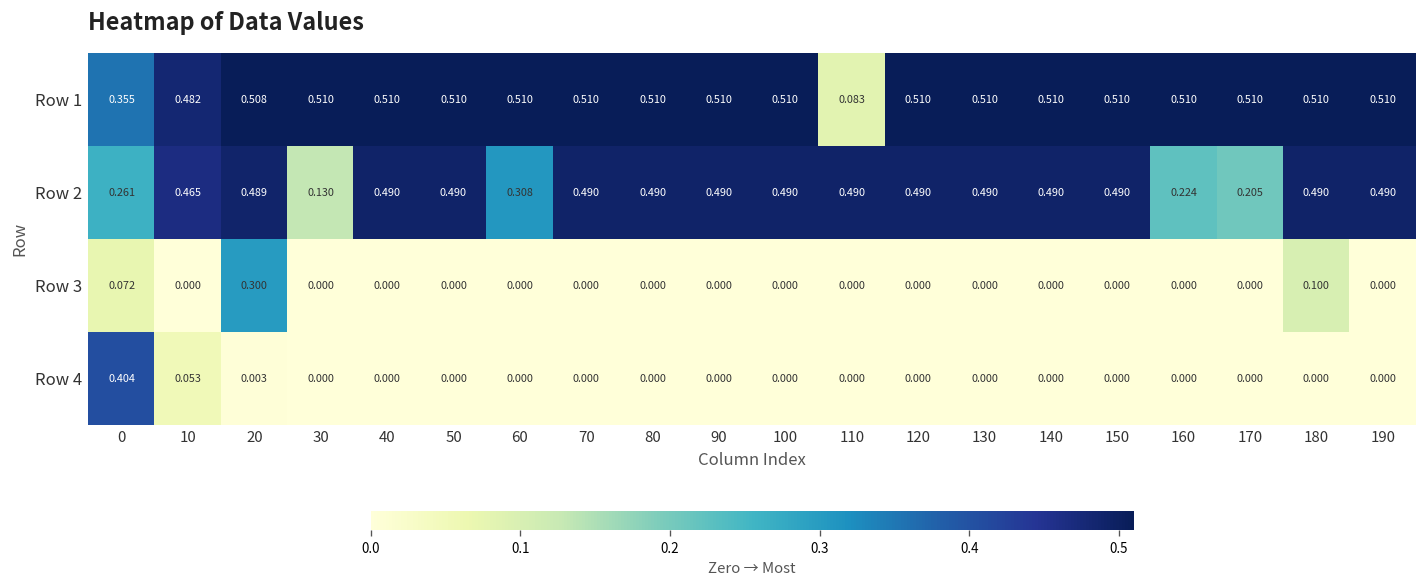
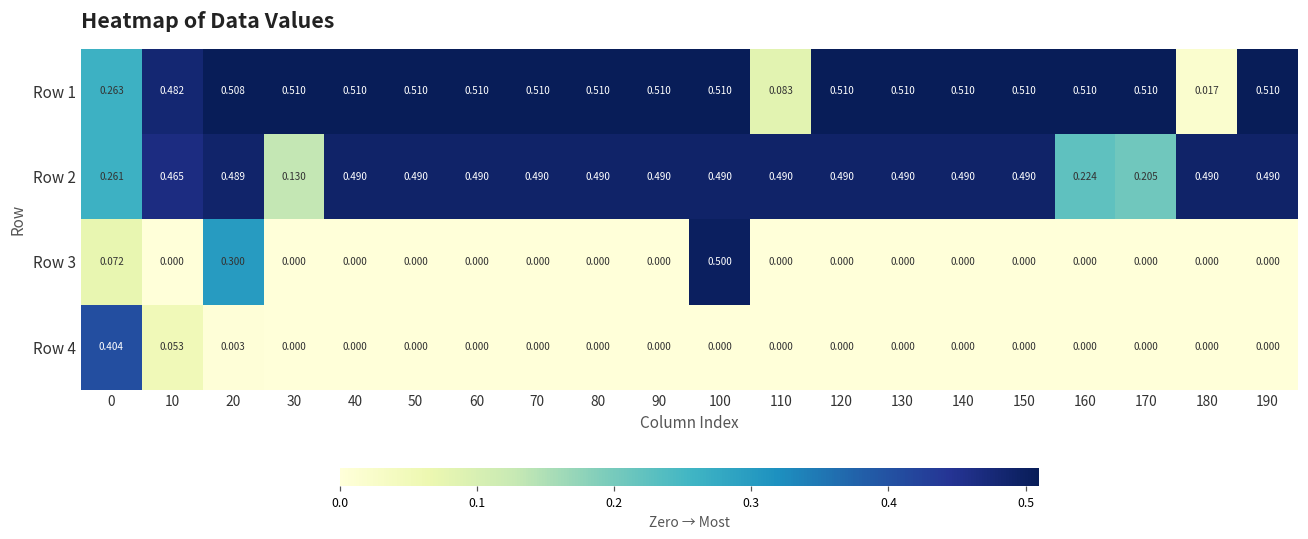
  {
    "Row 1": {
-     "0": 0.355,
+     "0": 0.263,
      "10": 0.482,
      "20": 0.508,
      "30": 0.510,
      "40": 0.510,
      "50": 0.510,
      "60": 0.510,
      "70": 0.510,
      "80": 0.510,
      "90": 0.510,
      "100": 0.510,
      "110": 0.083,
      "120": 0.510,
      "130": 0.510,
      "140": 0.510,
      "150": 0.510,
      "160": 0.510,
      "170": 0.510,
-     "180": 0.510,
+     "180": 0.017,
      "190": 0.510
    },
    "Row 2": {
      "0": 0.261,
      "10": 0.465,
      "20": 0.489,
      "30": 0.130,
      "40": 0.490,
      "50": 0.490,
-     "60": 0.308,
+     "60": 0.490,
      "70": 0.490,
      "80": 0.490,
      "90": 0.490,
      "100": 0.490,
      "110": 0.490,
      "120": 0.490,
      "130": 0.490,
      "140": 0.490,
      "150": 0.490,
      "160": 0.224,
      "170": 0.205,
      "180": 0.490,
      "190": 0.490
    },
    "Row 3": {
      "0": 0.072,
      "10": 0.000,
      "20": 0.300,
      "30": 0.000,
      "40": 0.000,
      "50": 0.000,
      "60": 0.000,
      "70": 0.000,
      "80": 0.000,
      "90": 0.000,
-     "100": 0.000,
+     "100": 0.500,
      "110": 0.000,
      "120": 0.000,
      "130": 0.000,
      "140": 0.000,
      "150": 0.000,
      "160": 0.000,
      "170": 0.000,
-     "180": 0.100,
+     "180": 0.000,
      "190": 0.000
    },
    "Row 4": {
      "0": 0.404,
      "10": 0.053,
      "20": 0.003,
      "30": 0.000,
      "40": 0.000,
      "50": 0.000,
      "60": 0.000,
      "70": 0.000,
      "80": 0.000,
      "90": 0.000,
      "100": 0.000,
      "110": 0.000,
      "120": 0.000,
      "130": 0.000,
      "140": 0.000,
      "150": 0.000,
      "160": 0.000,
      "170": 0.000,
      "180": 0.000,
      "190": 0.000
    }
  }
